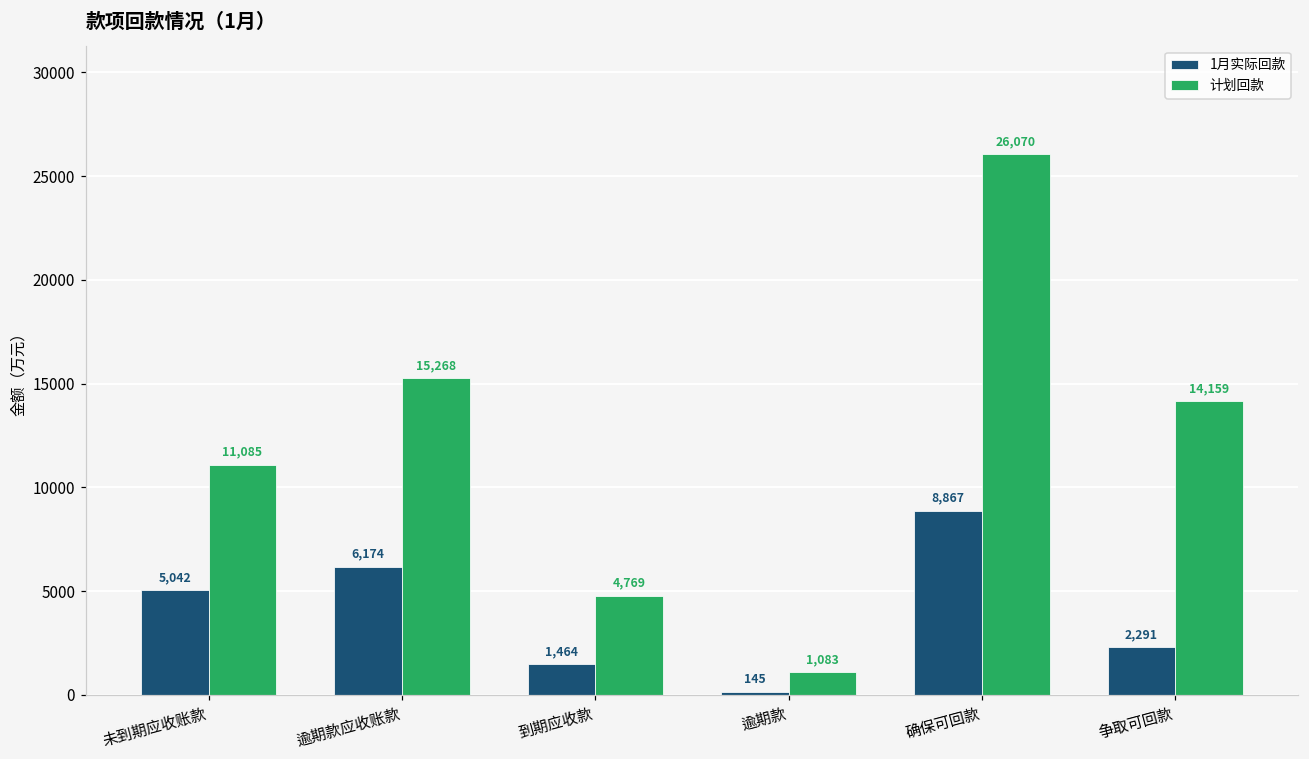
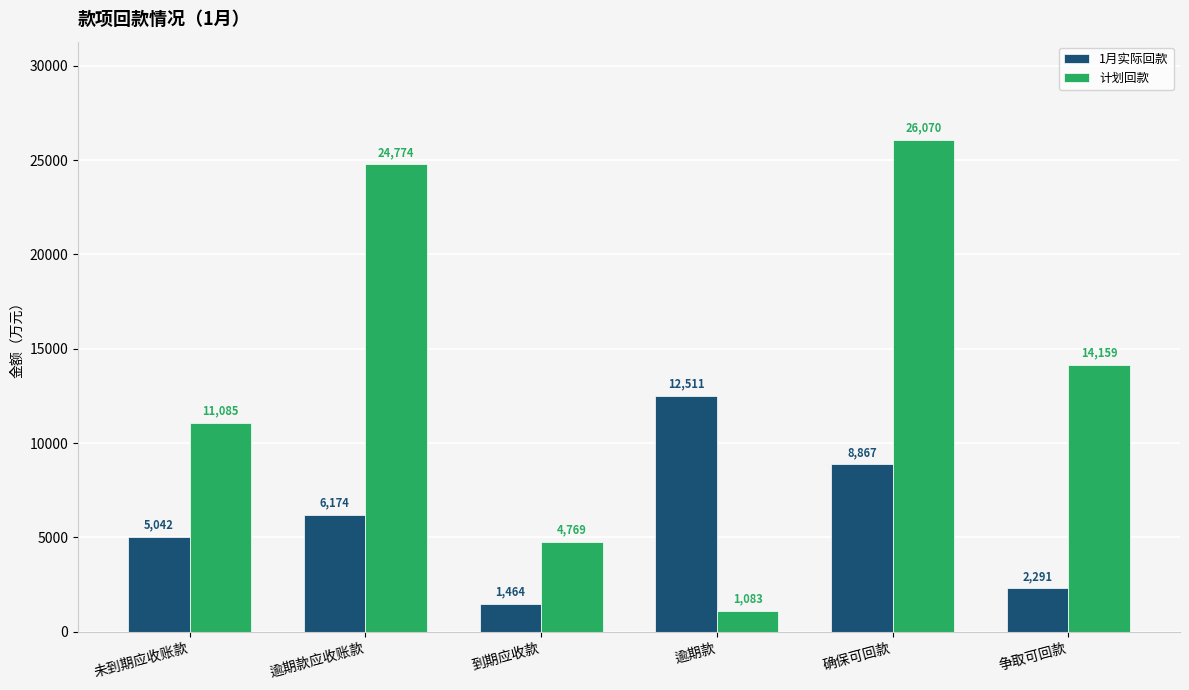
  {
    "1月实际回款": {
      "未到期应收账款": "5,042",
      "逾期款应收账款": "6,174",
      "到期应收款": "1,464",
-     "逾期款": "145",
+     "逾期款": "12,511",
      "确保可回款": "8,867",
      "争取可回款": "2,291"
    },
    "计划回款": {
      "未到期应收账款": "11,085",
-     "逾期款应收账款": "15,268",
+     "逾期款应收账款": "24,774",
      "到期应收款": "4,769",
      "逾期款": "1,083",
      "确保可回款": "26,070",
      "争取可回款": "14,159"
    }
  }
